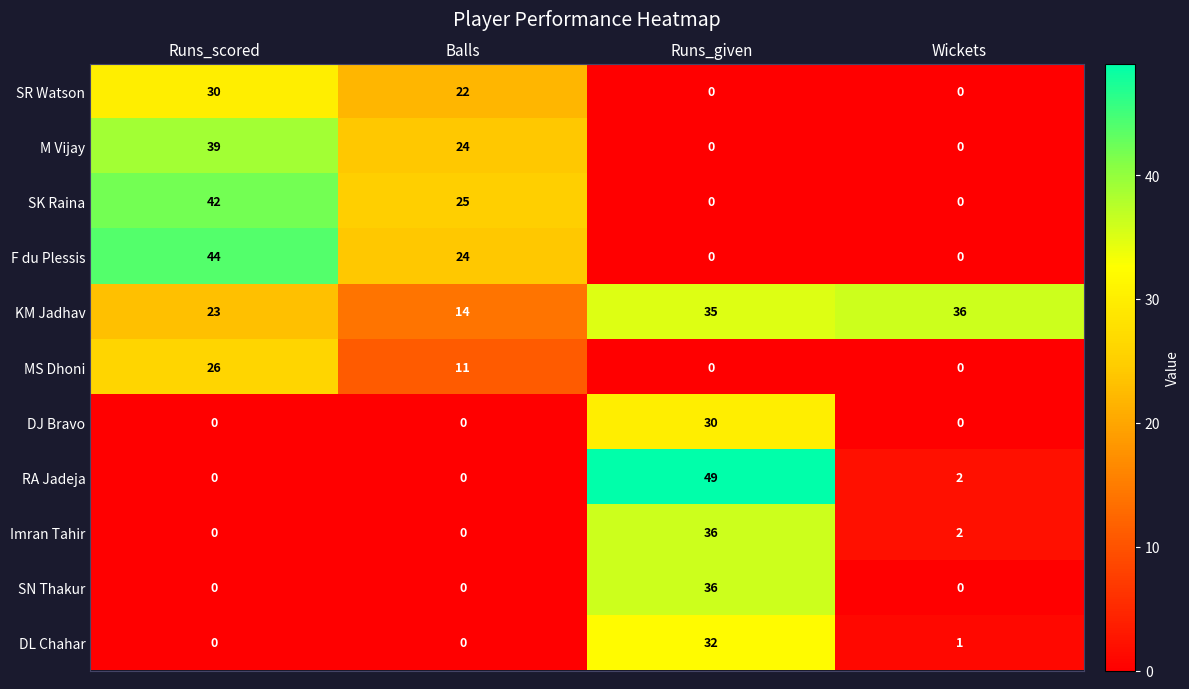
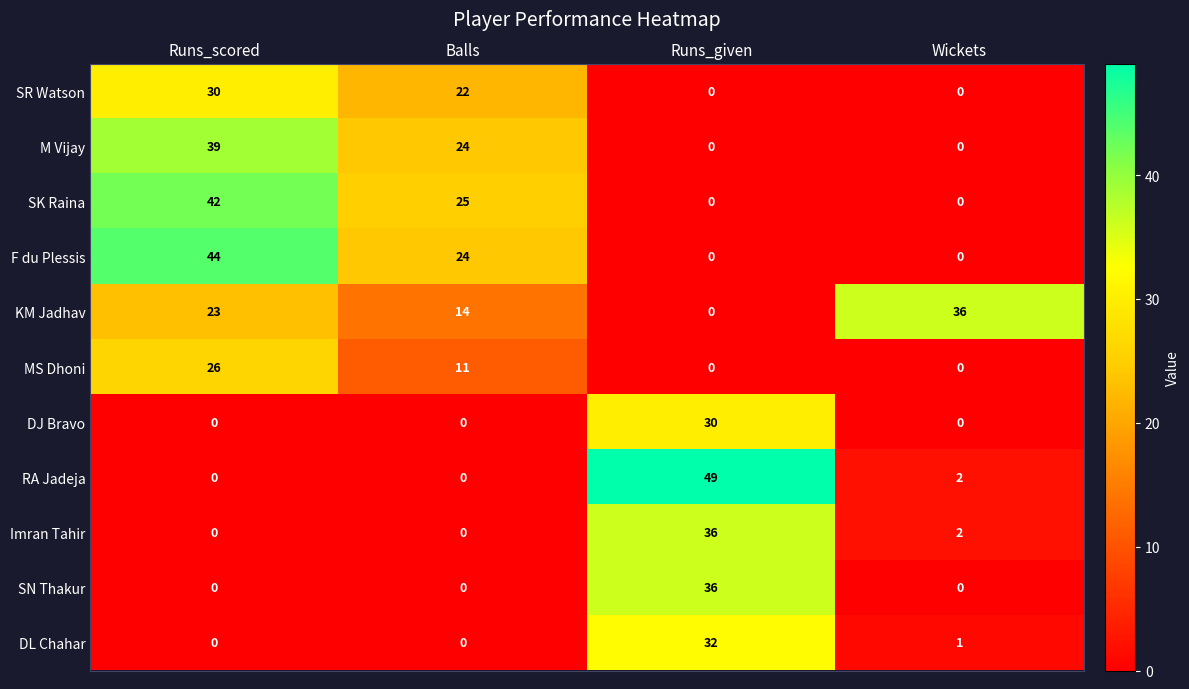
  {
    "SR Watson": {
      "Runs_scored": 30,
      "Balls": 22,
      "Runs_given": 0,
      "Wickets": 0
    },
    "M Vijay": {
      "Runs_scored": 39,
      "Balls": 24,
      "Runs_given": 0,
      "Wickets": 0
    },
    "SK Raina": {
      "Runs_scored": 42,
      "Balls": 25,
      "Runs_given": 0,
      "Wickets": 0
    },
    "F du Plessis": {
      "Runs_scored": 44,
      "Balls": 24,
      "Runs_given": 0,
      "Wickets": 0
    },
    "KM Jadhav": {
      "Runs_scored": 23,
      "Balls": 14,
-     "Runs_given": 35,
+     "Runs_given": 0,
      "Wickets": 36
    },
    "MS Dhoni": {
      "Runs_scored": 26,
      "Balls": 11,
      "Runs_given": 0,
      "Wickets": 0
    },
    "DJ Bravo": {
      "Runs_scored": 0,
      "Balls": 0,
      "Runs_given": 30,
      "Wickets": 0
    },
    "RA Jadeja": {
      "Runs_scored": 0,
      "Balls": 0,
      "Runs_given": 49,
      "Wickets": 2
    },
    "Imran Tahir": {
      "Runs_scored": 0,
      "Balls": 0,
      "Runs_given": 36,
      "Wickets": 2
    },
    "SN Thakur": {
      "Runs_scored": 0,
      "Balls": 0,
      "Runs_given": 36,
      "Wickets": 0
    },
    "DL Chahar": {
      "Runs_scored": 0,
      "Balls": 0,
      "Runs_given": 32,
      "Wickets": 1
    }
  }
